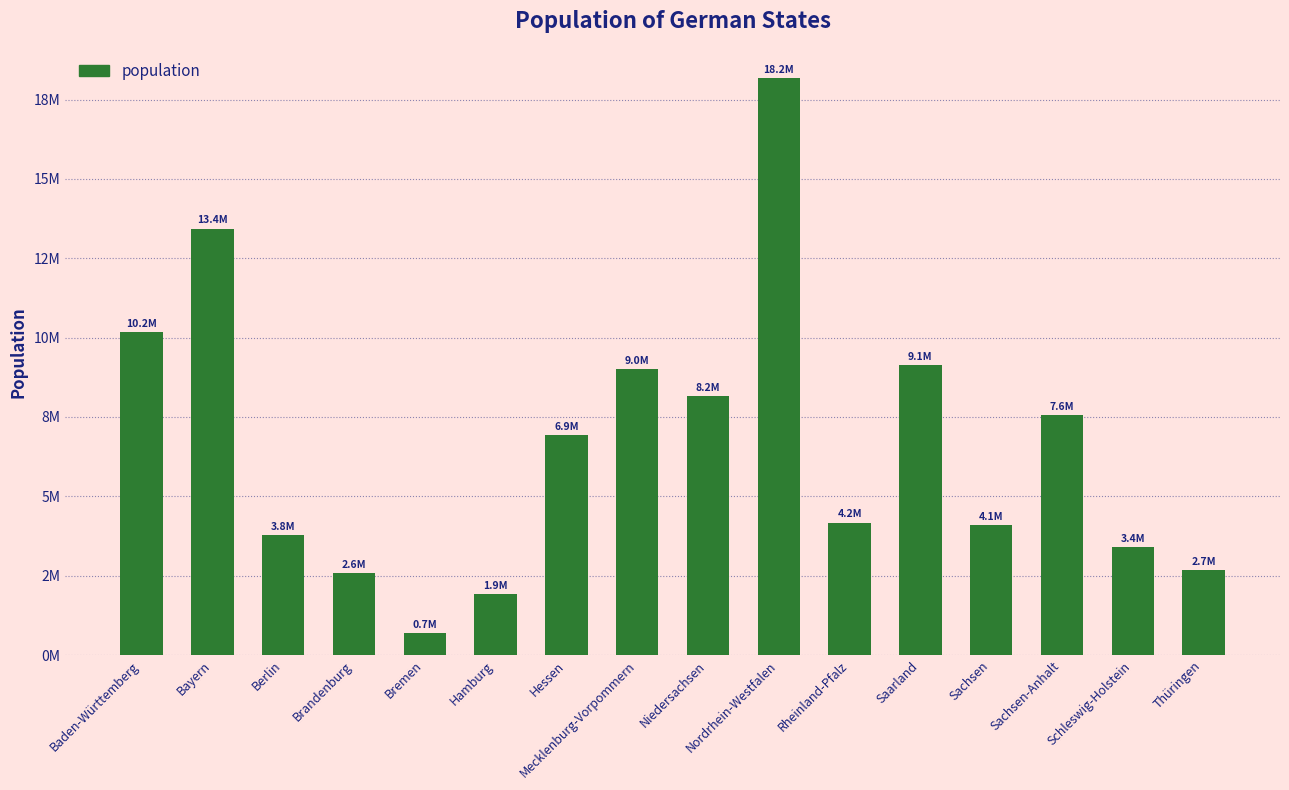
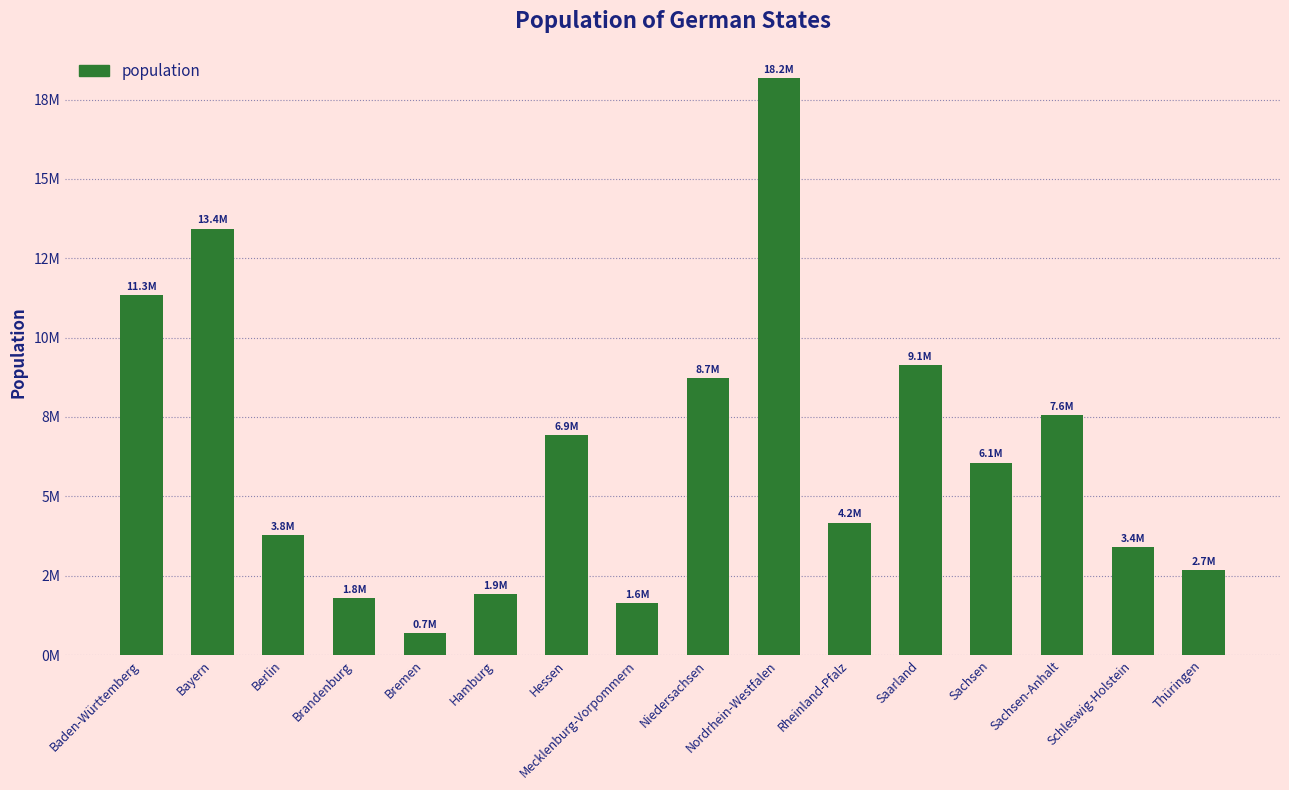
  {
-   "Baden-Württemberg": "10.2M",
+   "Baden-Württemberg": "11.3M",
    "Bayern": "13.4M",
    "Berlin": "3.8M",
-   "Brandenburg": "2.6M",
+   "Brandenburg": "1.8M",
    "Bremen": "0.7M",
    "Hamburg": "1.9M",
    "Hessen": "6.9M",
-   "Mecklenburg-Vorpommern": "9.0M",
-   "Niedersachsen": "8.2M",
+   "Mecklenburg-Vorpommern": "1.6M",
+   "Niedersachsen": "8.7M",
    "Nordrhein-Westfalen": "18.2M",
    "Rheinland-Pfalz": "4.2M",
    "Saarland": "9.1M",
-   "Sachsen": "4.1M",
+   "Sachsen": "6.1M",
    "Sachsen-Anhalt": "7.6M",
    "Schleswig-Holstein": "3.4M",
    "Thüringen": "2.7M"
  }
